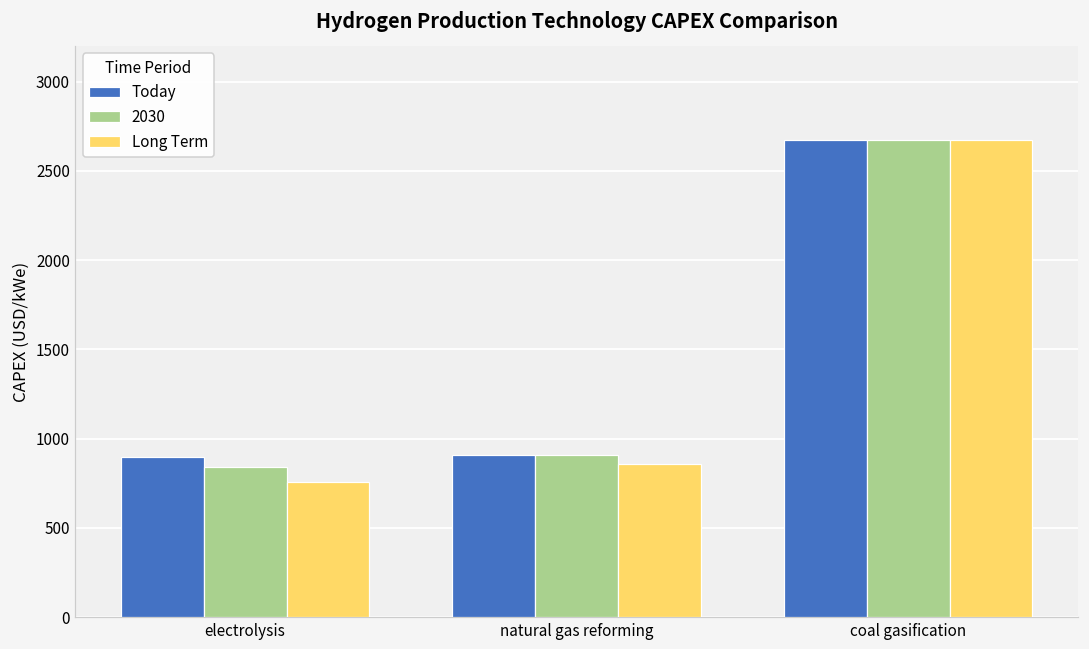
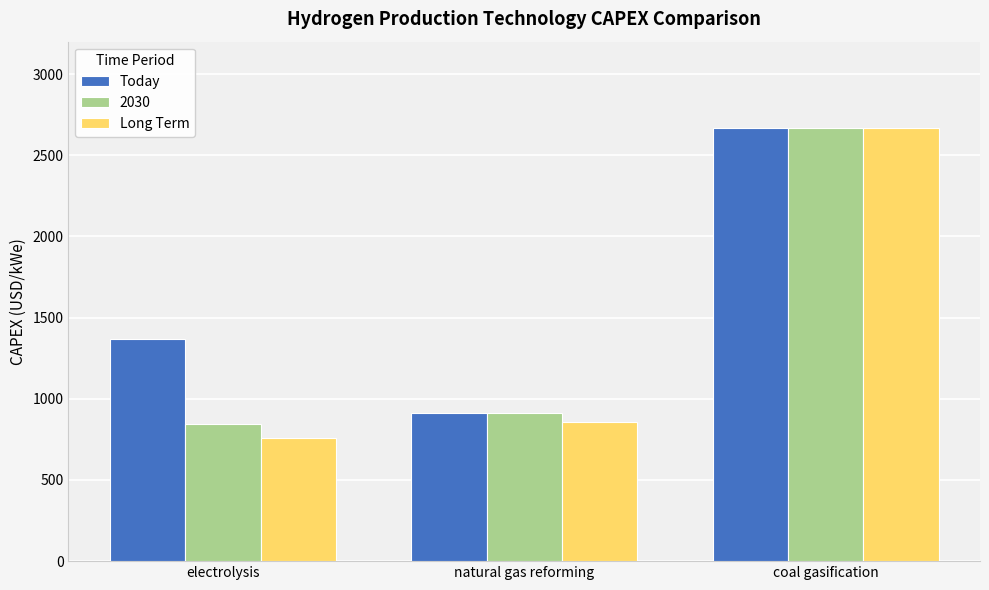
  {
    "Today": {
-     "electrolysis": 900,
+     "electrolysis": 1370,
      "natural gas reforming": 910,
      "coal gasification": 2670
    },
    "2030": {
      "electrolysis": 840,
      "natural gas reforming": 910,
      "coal gasification": 2670
    },
    "Long Term": {
      "electrolysis": 760,
      "natural gas reforming": 860,
      "coal gasification": 2670
    }
  }
